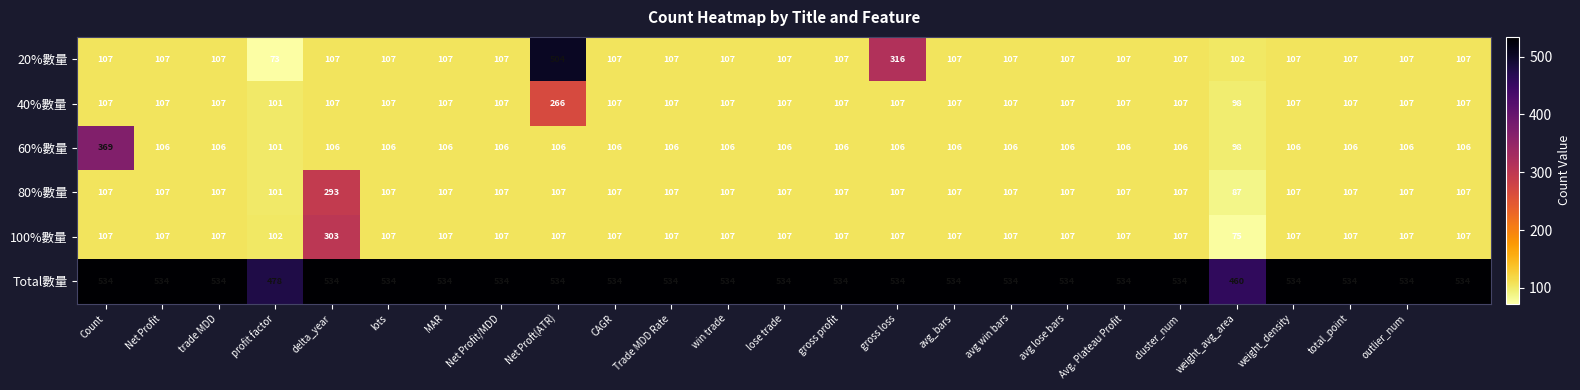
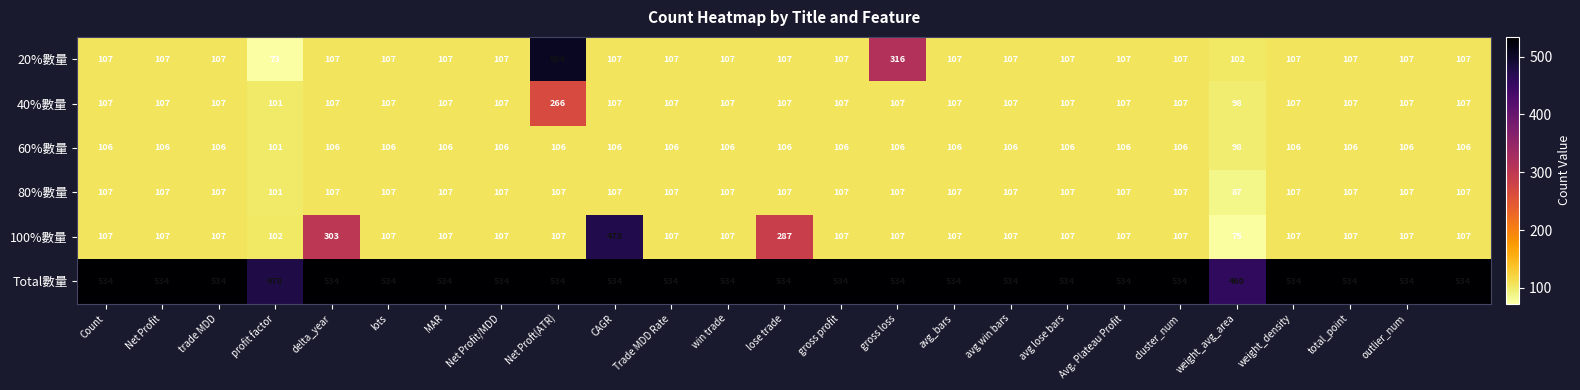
  {
    "20%數量": {
      "Count": 107,
      "Net Profit": 107,
      "trade MDD": 107,
      "profit factor": 73,
      "delta_year": 107,
      "lots": 107,
      "MAR": 107,
      "Net Profit/MDD": 107,
      "CAGR": 107,
      "Trade MDD Rate": 107,
      "win trade": 107,
      "lose trade": 107,
      "gross profit": 107,
      "gross loss": 316,
      "avg_bars": 107,
      "avg win bars": 107,
      "avg lose bars": 107,
      "Avg. Plateau Profit": 107,
      "cluster_num": 107,
      "weight_avg_area": 102,
      "weight_density": 107,
      "total_point": 107,
      "outlier_num": 107
    },
    "40%數量": {
      "Count": 107,
      "Net Profit": 107,
      "trade MDD": 107,
      "profit factor": 101,
      "delta_year": 107,
      "lots": 107,
      "MAR": 107,
      "Net Profit/MDD": 107,
      "Net Proft(ATR)": 266,
      "CAGR": 107,
      "Trade MDD Rate": 107,
      "win trade": 107,
      "lose trade": 107,
      "gross profit": 107,
      "gross loss": 107,
      "avg_bars": 107,
      "avg win bars": 107,
      "avg lose bars": 107,
      "Avg. Plateau Profit": 107,
      "cluster_num": 107,
      "weight_avg_area": 98,
      "weight_density": 107,
      "total_point": 107,
      "outlier_num": 107
    },
    "60%數量": {
-     "Count": 369,
+     "Count": 106,
      "Net Profit": 106,
      "trade MDD": 106,
      "profit factor": 101,
      "delta_year": 106,
      "lots": 106,
      "MAR": 106,
      "Net Profit/MDD": 106,
      "Net Proft(ATR)": 106,
      "CAGR": 106,
      "Trade MDD Rate": 106,
      "win trade": 106,
      "lose trade": 106,
      "gross profit": 106,
      "gross loss": 106,
      "avg_bars": 106,
      "avg win bars": 106,
      "avg lose bars": 106,
      "Avg. Plateau Profit": 106,
      "cluster_num": 106,
      "weight_avg_area": 98,
      "weight_density": 106,
      "total_point": 106,
      "outlier_num": 106
    },
    "80%數量": {
      "Count": 107,
      "Net Profit": 107,
      "trade MDD": 107,
      "profit factor": 101,
-     "delta_year": 293,
+     "delta_year": 107,
      "lots": 107,
      "MAR": 107,
      "Net Profit/MDD": 107,
      "Net Proft(ATR)": 107,
      "CAGR": 107,
      "Trade MDD Rate": 107,
      "win trade": 107,
      "lose trade": 107,
      "gross profit": 107,
      "gross loss": 107,
      "avg_bars": 107,
      "avg win bars": 107,
      "avg lose bars": 107,
      "Avg. Plateau Profit": 107,
      "cluster_num": 107,
      "weight_avg_area": 87,
      "weight_density": 107,
      "total_point": 107,
      "outlier_num": 107
    },
    "100%數量": {
      "Count": 107,
      "Net Profit": 107,
      "trade MDD": 107,
      "profit factor": 102,
      "delta_year": 303,
      "lots": 107,
      "MAR": 107,
      "Net Profit/MDD": 107,
      "Net Proft(ATR)": 107,
-     "CAGR": 107,
+     "CAGR": 473,
      "Trade MDD Rate": 107,
      "win trade": 107,
-     "lose trade": 107,
+     "lose trade": 287,
      "gross profit": 107,
      "gross loss": 107,
      "avg_bars": 107,
      "avg win bars": 107,
      "avg lose bars": 107,
      "Avg. Plateau Profit": 107,
      "cluster_num": 107,
      "weight_avg_area": 75,
      "weight_density": 107,
      "total_point": 107,
      "outlier_num": 107
    },
    "Total數量": {
      "profit factor": 478,
      "weight_avg_area": 460
    }
  }
